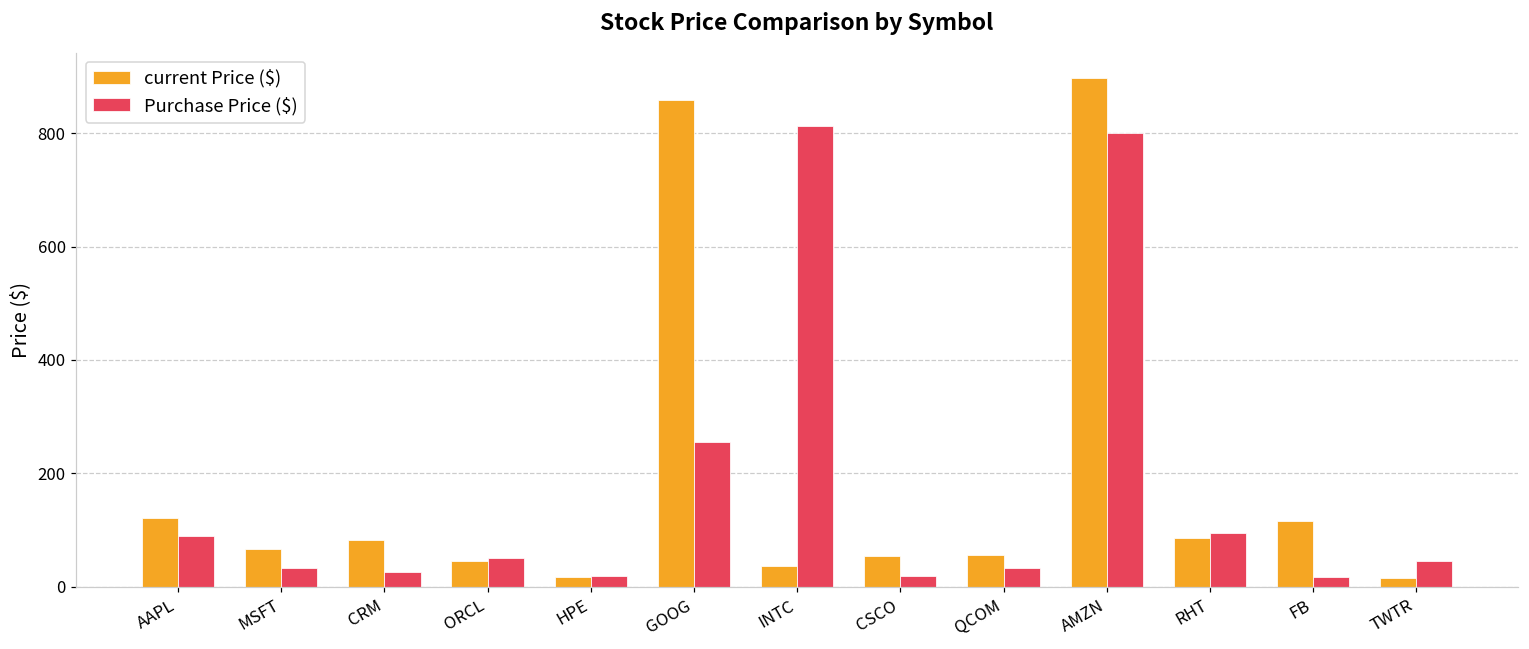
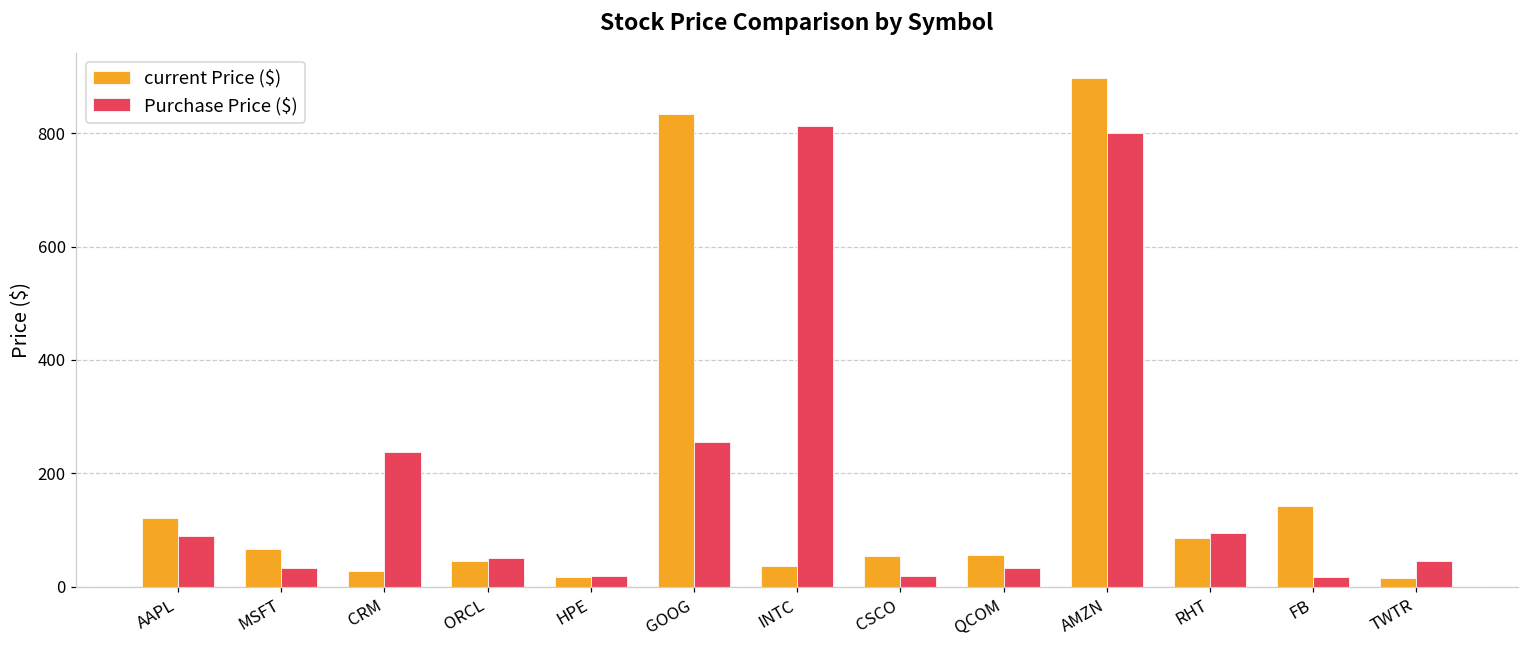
  {
    "current Price ($)": {
      "AAPL": 120,
      "MSFT": 70,
-     "CRM": 80,
+     "CRM": 30,
      "ORCL": 40,
      "HPE": 20,
-     "GOOG": 860,
+     "GOOG": 830,
      "INTC": 40,
      "CSCO": 50,
      "QCOM": 60,
      "AMZN": 900,
      "RHT": 90,
-     "FB": 110,
+     "FB": 140,
      "TWTR": 10
    },
    "Purchase Price ($)": {
      "AAPL": 90,
      "MSFT": 30,
-     "CRM": 30,
+     "CRM": 240,
      "ORCL": 50,
      "HPE": 20,
      "GOOG": 260,
      "INTC": 810,
      "CSCO": 20,
      "QCOM": 30,
      "AMZN": 800,
      "RHT": 100,
      "FB": 20,
      "TWTR": 50
    }
  }
